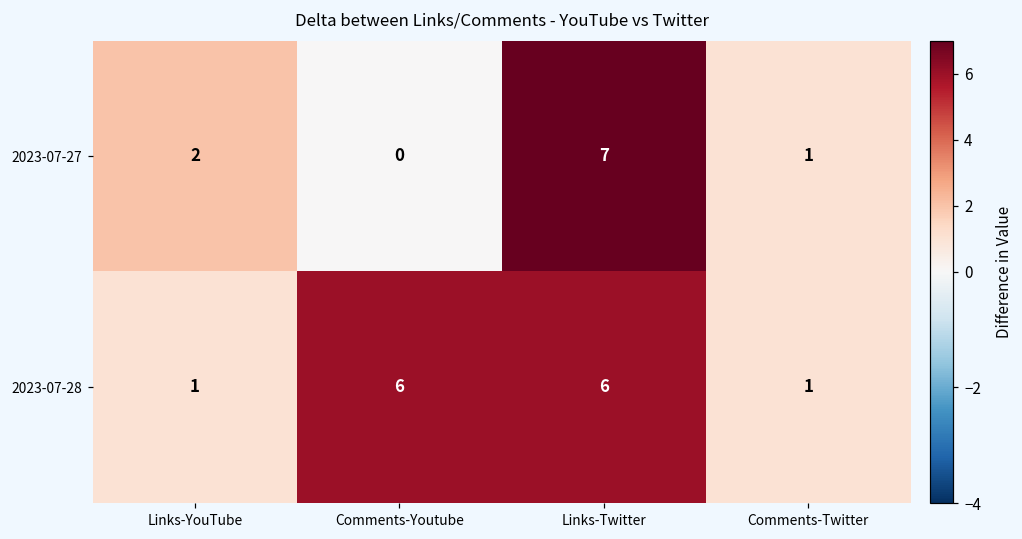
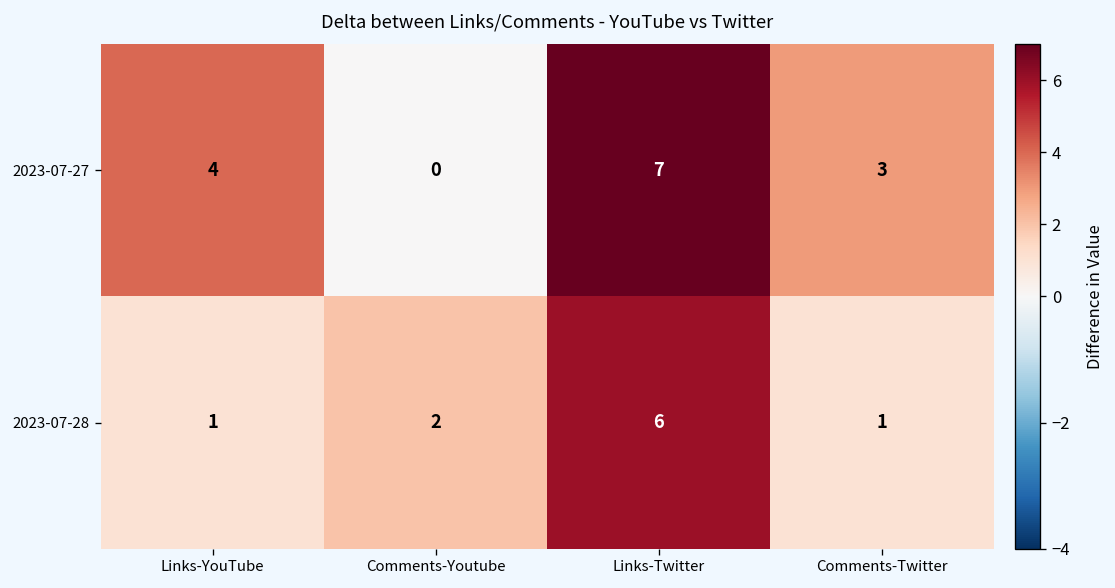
  {
    "2023-07-27": {
-     "Links-YouTube": 2,
+     "Links-YouTube": 4,
      "Comments-Youtube": 0,
      "Links-Twitter": 7,
-     "Comments-Twitter": 1
+     "Comments-Twitter": 3
    },
    "2023-07-28": {
      "Links-YouTube": 1,
-     "Comments-Youtube": 6,
+     "Comments-Youtube": 2,
      "Links-Twitter": 6,
      "Comments-Twitter": 1
    }
  }
